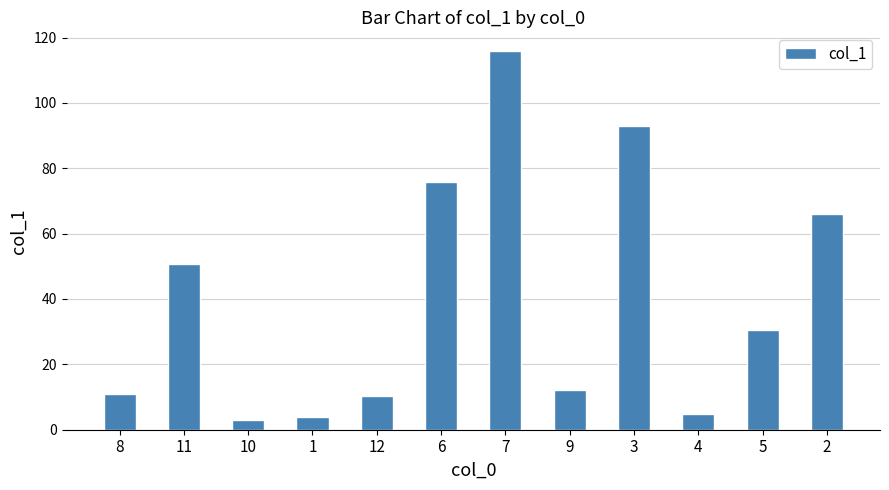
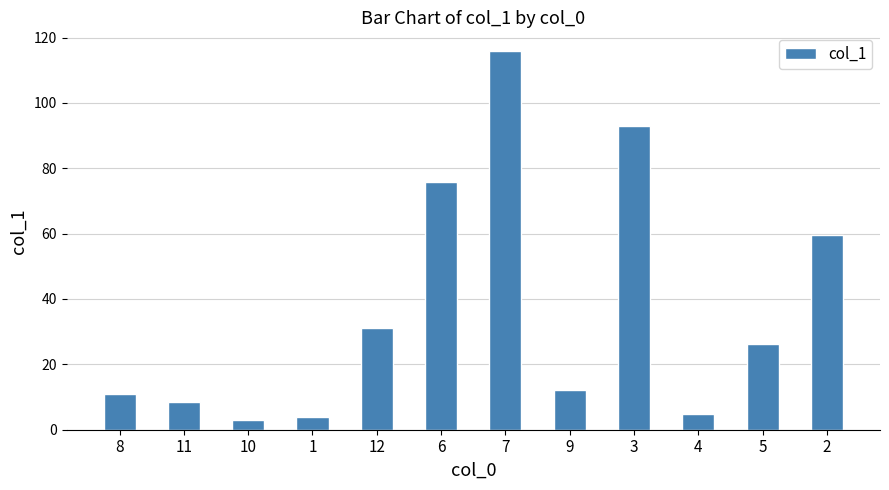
  {
    "8": 11,
-   "11": 51,
+   "11": 9,
    "10": 3,
    "1": 4,
-   "12": 10,
+   "12": 31,
    "6": 76,
    "7": 116,
    "9": 12,
    "3": 93,
    "4": 5,
-   "5": 31,
-   "2": 66
+   "5": 26,
+   "2": 60
  }
